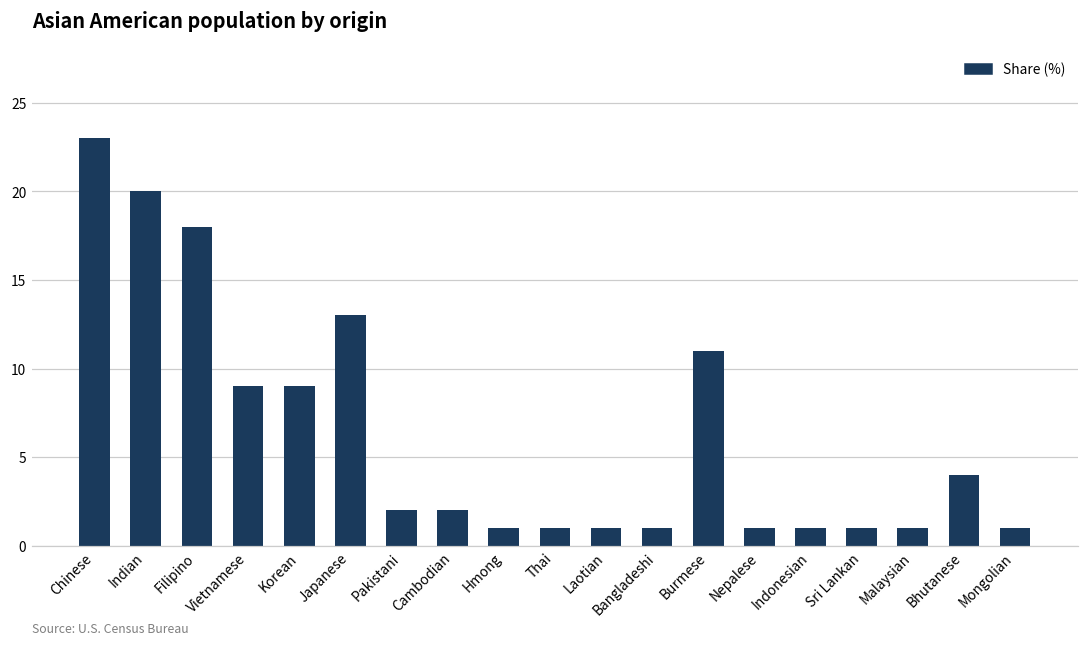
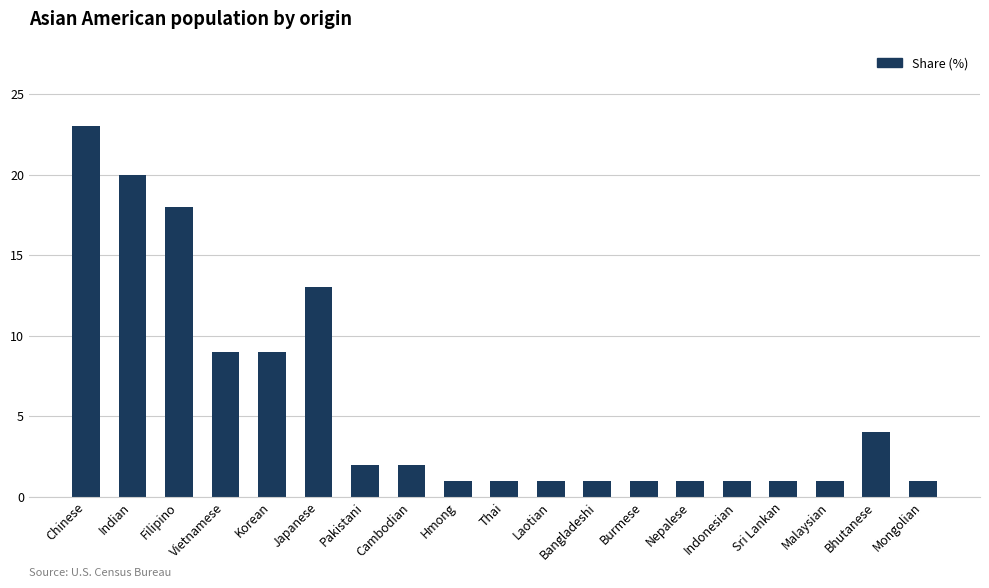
  {
    "Chinese": 23,
    "Indian": 20,
    "Filipino": 18,
    "Vietnamese": 9,
    "Korean": 9,
    "Japanese": 13,
    "Pakistani": 2,
    "Cambodian": 2,
    "Hmong": 1,
    "Thai": 1,
    "Laotian": 1,
    "Bangladeshi": 1,
-   "Burmese": 11,
+   "Burmese": 1,
    "Nepalese": 1,
    "Indonesian": 1,
    "Sri Lankan": 1,
    "Malaysian": 1,
    "Bhutanese": 4,
    "Mongolian": 1
  }
